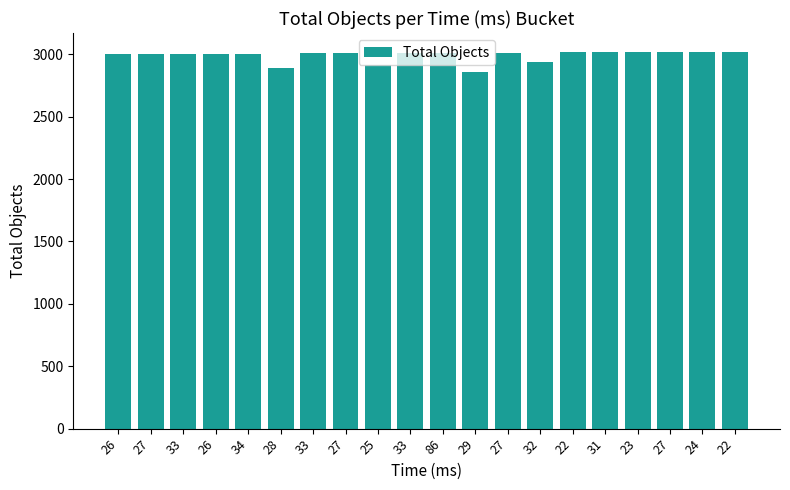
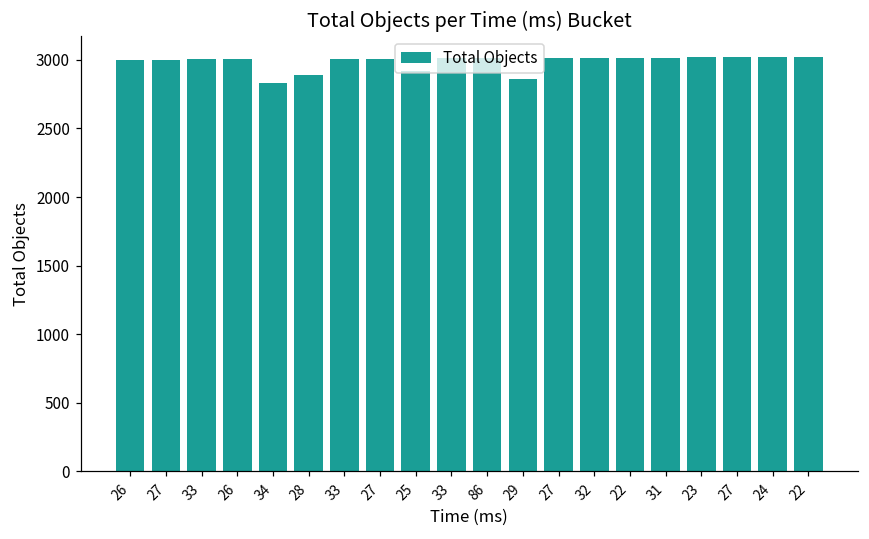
  {
-   "34": 3010,
+   "34": 2830,
    "28": 2890,
    "29": 2860,
-   "32": 2940,
+   "32": 3010,
    "31": 3020,
    "23": 3020,
    "24": 3020
  }
